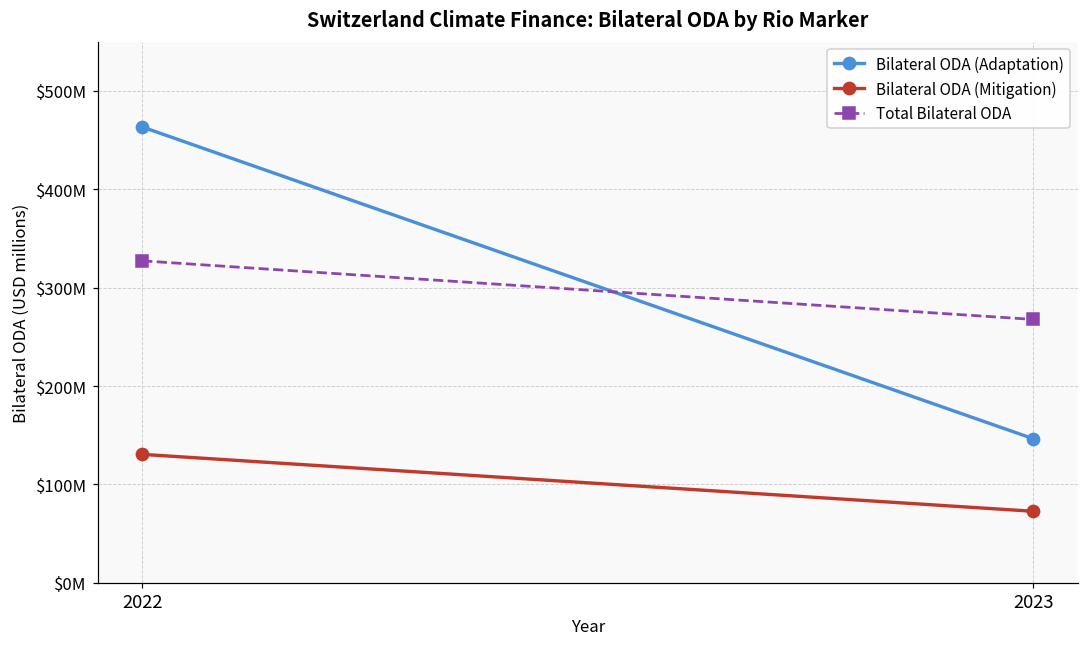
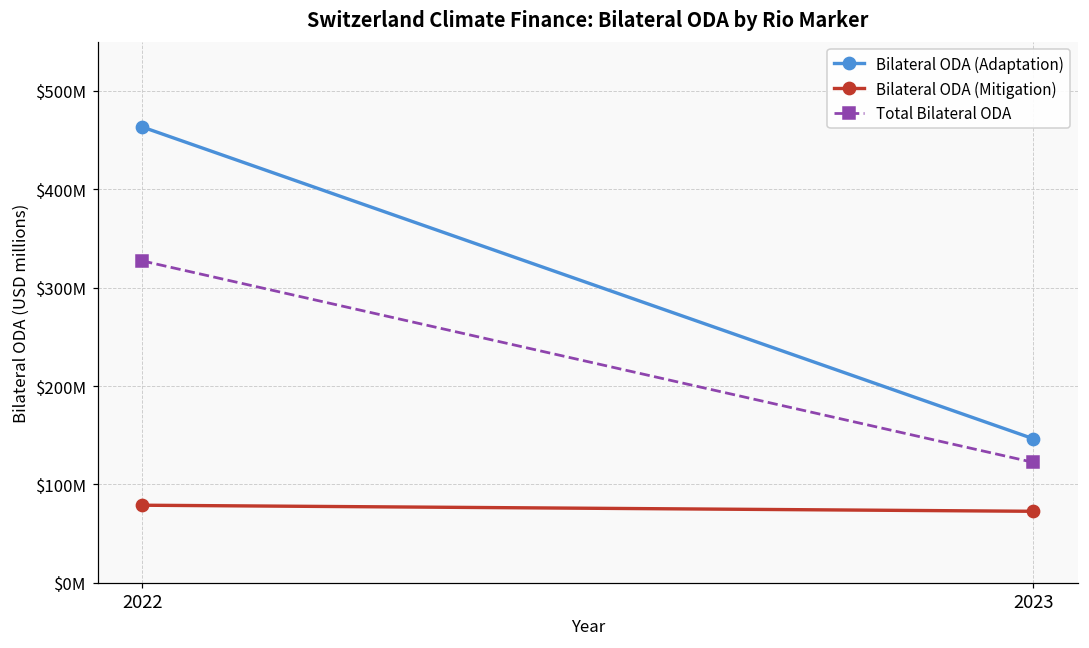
  {
    "Bilateral ODA (Adaptation)": {
      "2022": "$460000000",
      "2023": "$150000000"
    },
    "Bilateral ODA (Mitigation)": {
-     "2022": "$130000000",
+     "2022": "$80000000",
      "2023": "$70000000"
    },
    "Total Bilateral ODA": {
      "2022": "$330000000",
-     "2023": "$270000000"
+     "2023": "$120000000"
    }
  }
